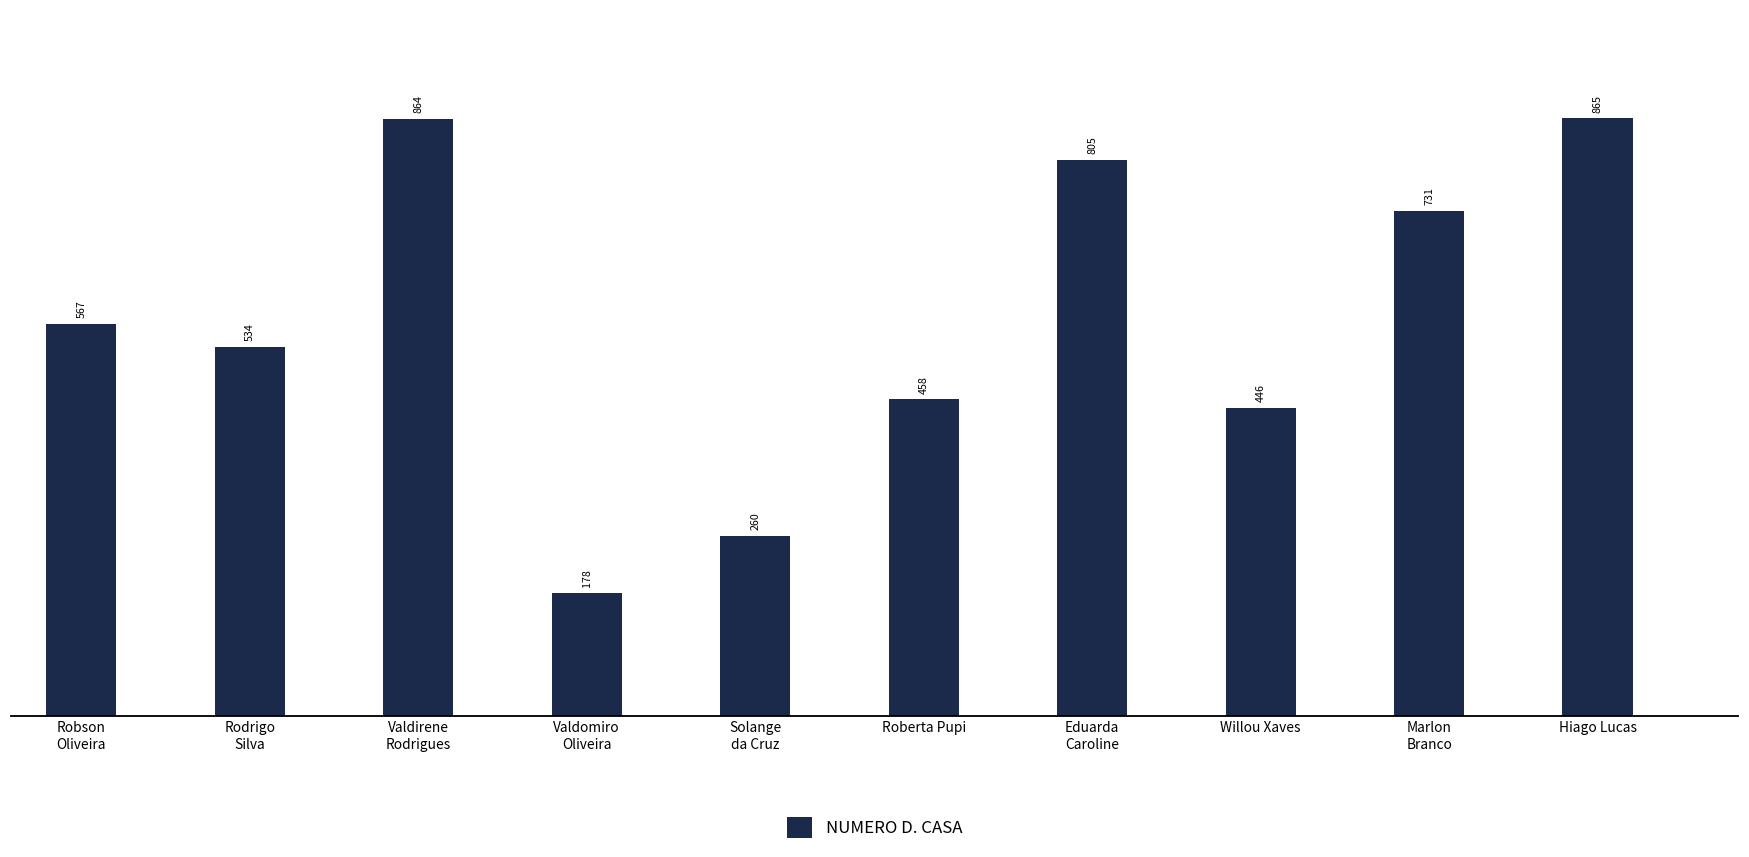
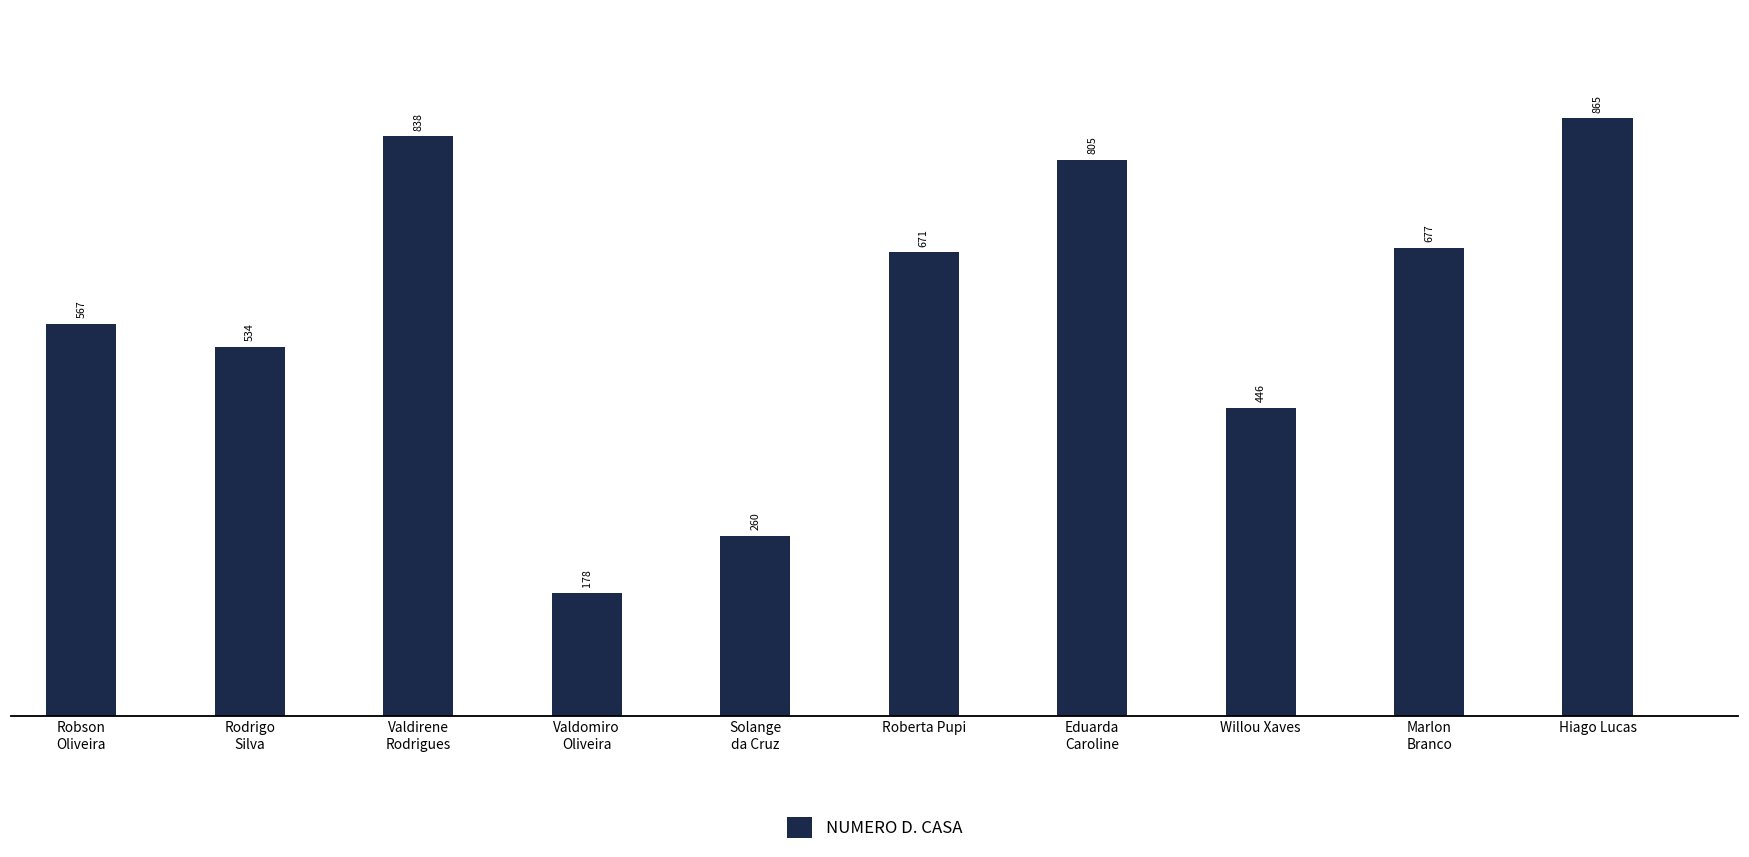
  {
    "Robson Oliveira": 567,
    "Rodrigo Silva": 534,
-   "Valdirene Rodrigues": 864,
+   "Valdirene Rodrigues": 838,
    "Valdomiro Oliveira": 178,
    "Solange da Cruz": 260,
-   "Roberta Pupi": 458,
+   "Roberta Pupi": 671,
    "Eduarda Caroline": 805,
    "Willou Xaves": 446,
-   "Marlon Branco": 731,
+   "Marlon Branco": 677,
    "Hiago Lucas": 865
  }
